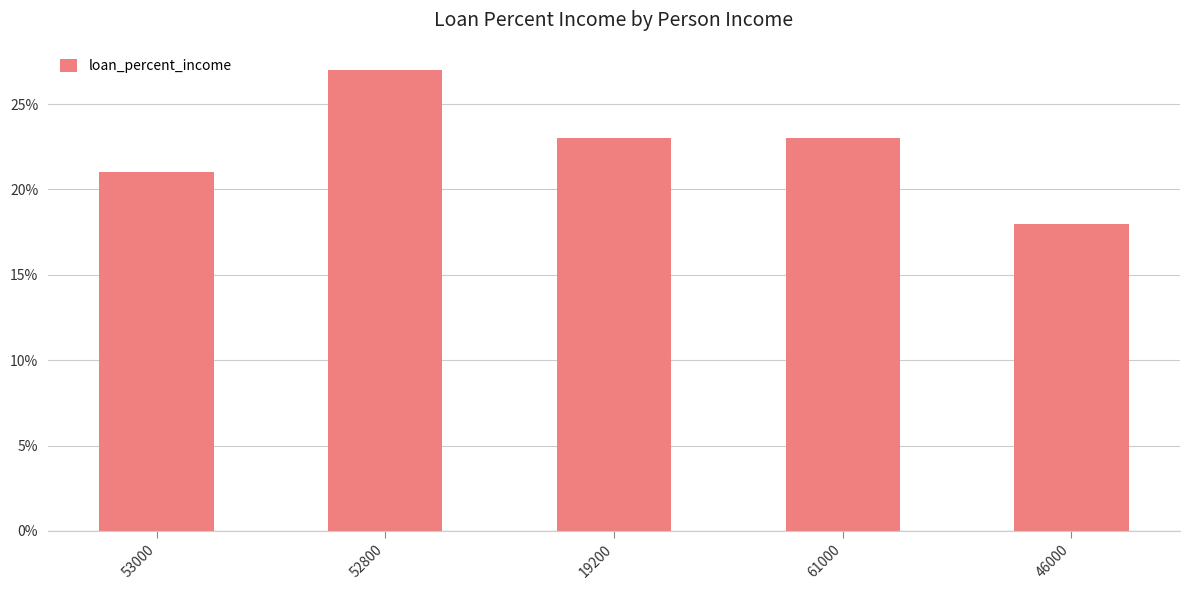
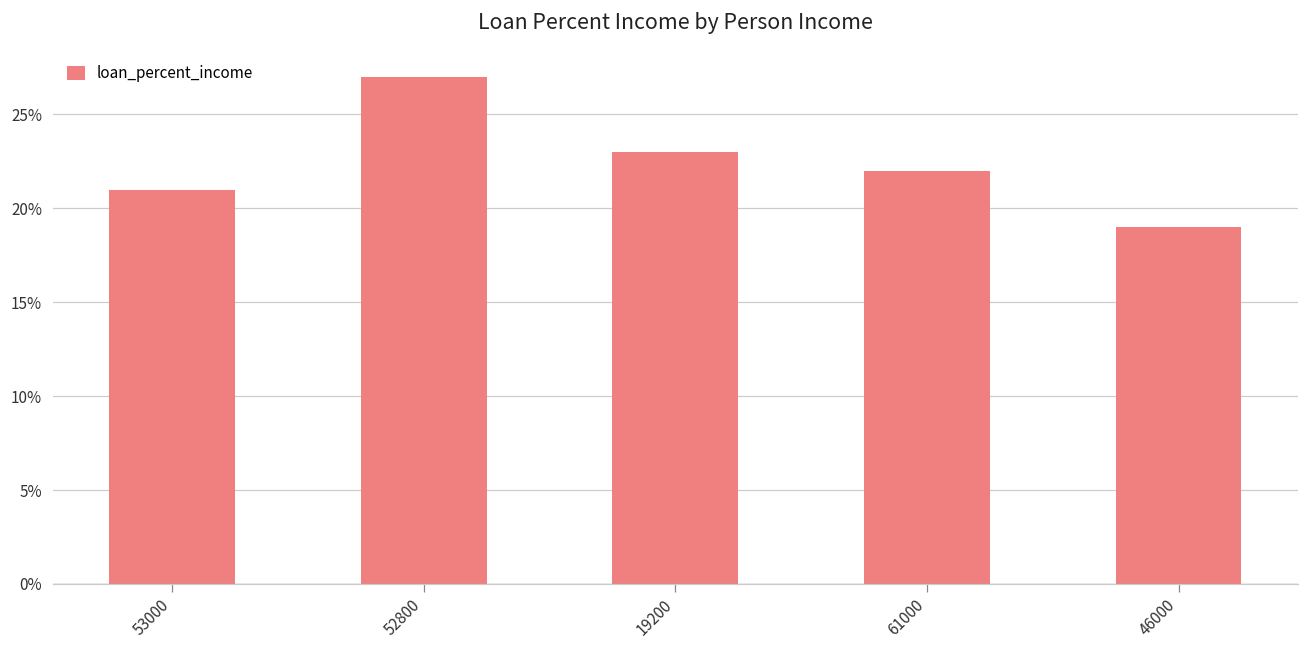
  {
    "53000": "21.0%",
    "52800": "27.0%",
    "19200": "23.0%",
-   "61000": "23.0%",
-   "46000": "18.0%"
+   "61000": "22.0%",
+   "46000": "19.0%"
  }
